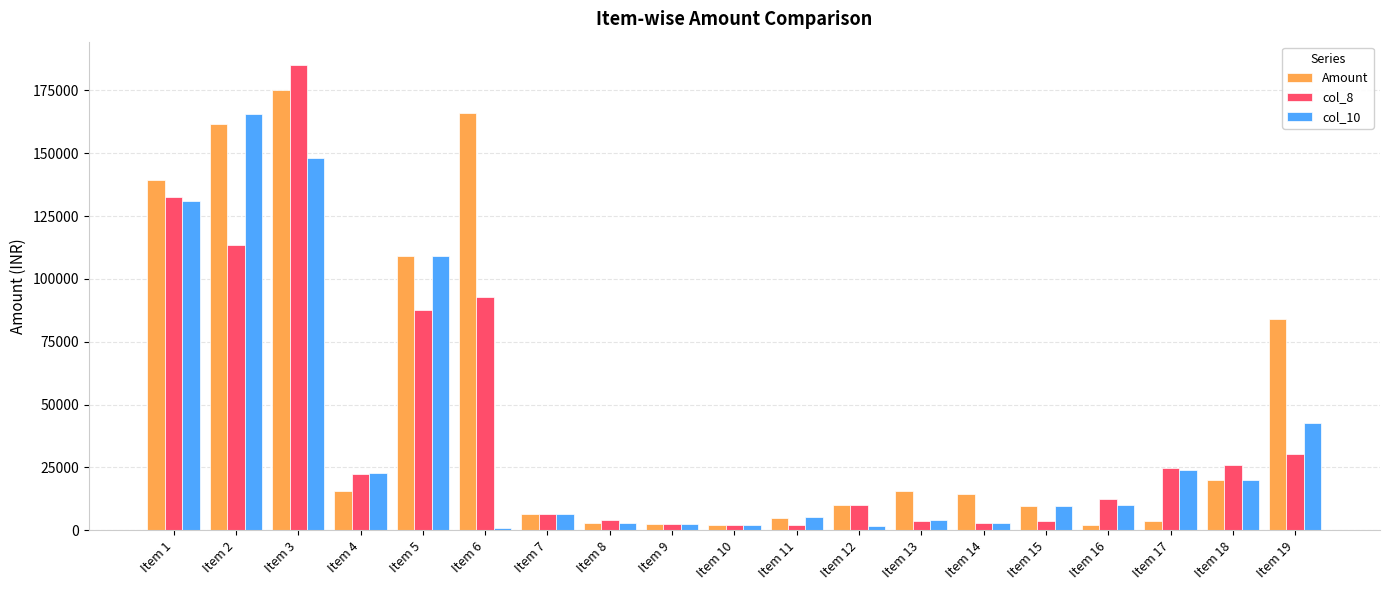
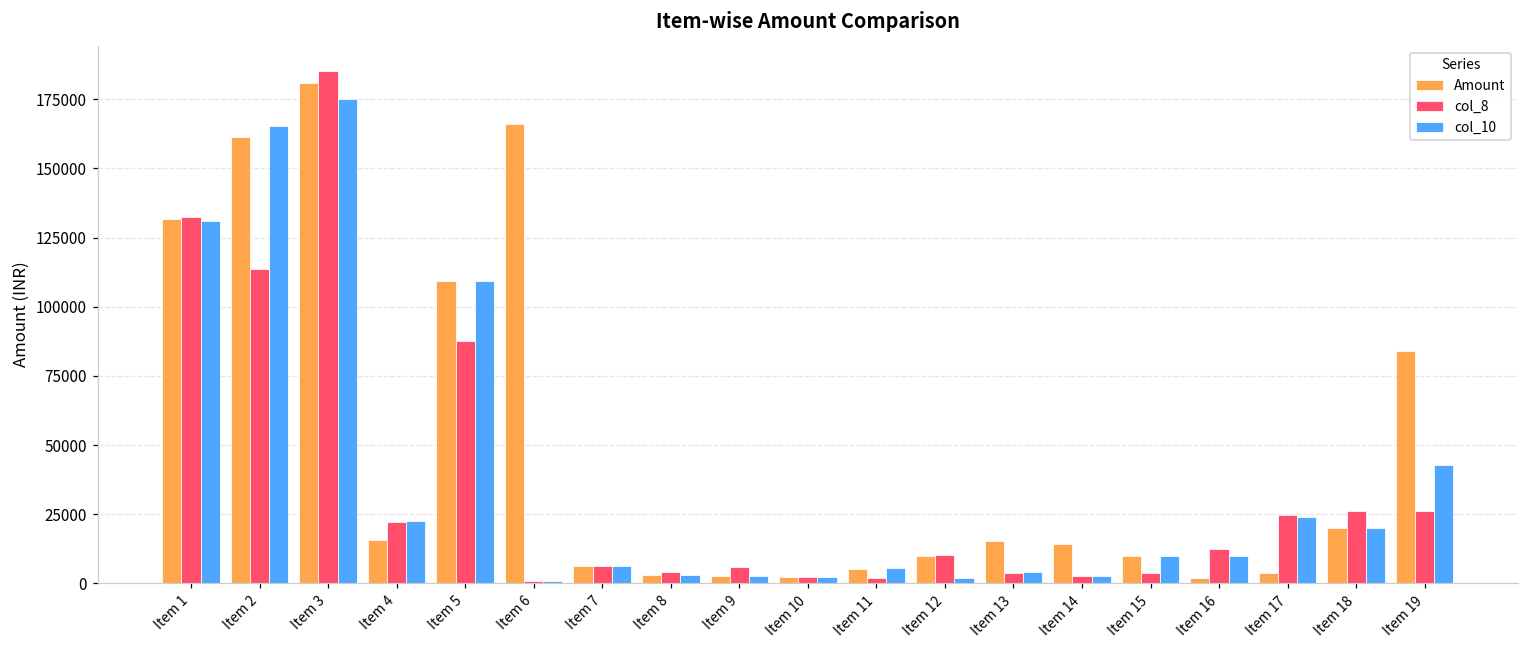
  {
    "Amount": {
-     "Item 1": 140000,
+     "Item 1": 132000,
      "Item 2": 161000,
-     "Item 3": 175000,
+     "Item 3": 181000,
      "Item 4": 16000,
      "Item 5": 109000,
      "Item 6": 166000,
      "Item 7": 6000,
      "Item 8": 3000,
      "Item 9": 3000,
      "Item 10": 2000,
      "Item 11": 5000,
      "Item 12": 10000,
      "Item 13": 15000,
      "Item 14": 14000,
      "Item 15": 10000,
      "Item 16": 2000,
      "Item 17": 4000,
      "Item 18": 20000,
      "Item 19": 84000
    },
    "col_8": {
      "Item 1": 132000,
      "Item 2": 114000,
      "Item 3": 185000,
      "Item 4": 22000,
      "Item 5": 88000,
-     "Item 6": 93000,
+     "Item 6": 1000,
      "Item 7": 6000,
      "Item 8": 4000,
-     "Item 9": 2000,
+     "Item 9": 6000,
      "Item 10": 2000,
      "Item 11": 2000,
      "Item 12": 10000,
      "Item 13": 4000,
      "Item 14": 3000,
      "Item 15": 4000,
      "Item 16": 13000,
      "Item 17": 25000,
      "Item 18": 26000,
-     "Item 19": 30000
+     "Item 19": 26000
    },
    "col_10": {
      "Item 1": 131000,
      "Item 2": 166000,
-     "Item 3": 148000,
+     "Item 3": 175000,
      "Item 4": 23000,
      "Item 5": 109000,
      "Item 6": 1000,
      "Item 7": 6000,
      "Item 8": 3000,
      "Item 9": 3000,
      "Item 10": 2000,
      "Item 11": 5000,
      "Item 12": 2000,
      "Item 13": 4000,
      "Item 14": 3000,
      "Item 15": 10000,
      "Item 16": 10000,
      "Item 17": 24000,
      "Item 18": 20000,
      "Item 19": 43000
    }
  }
